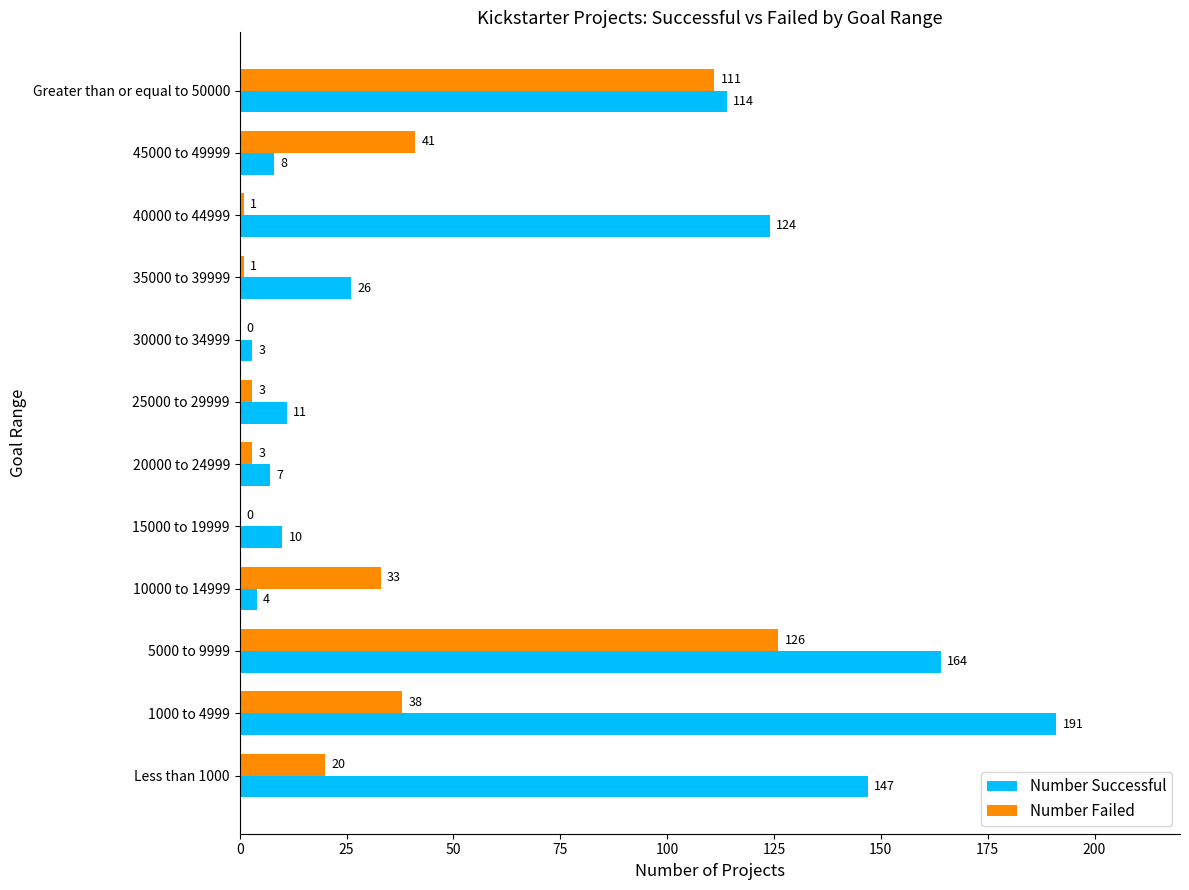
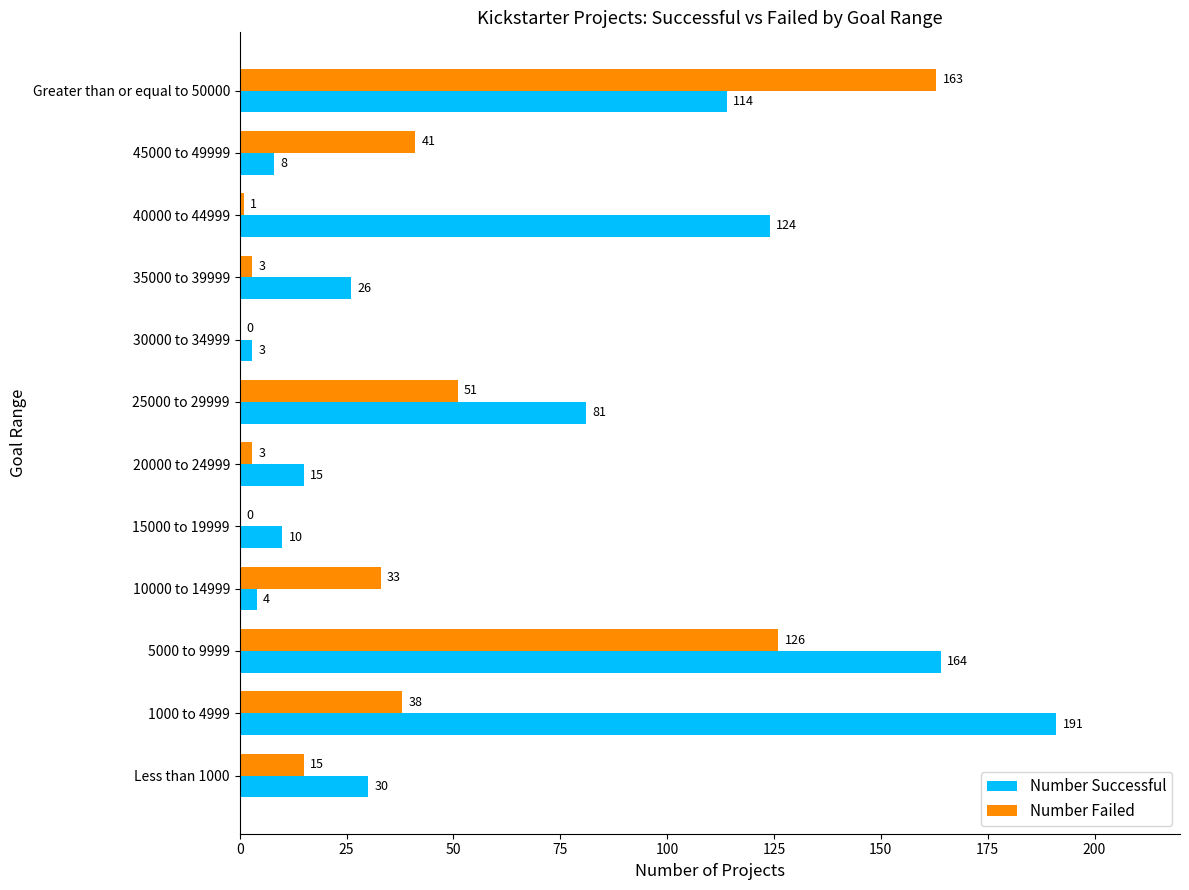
  {
    "Number Successful": {
      "Greater than or equal to 50000": 114,
      "45000 to 49999": 8,
      "40000 to 44999": 124,
      "35000 to 39999": 26,
      "30000 to 34999": 3,
-     "25000 to 29999": 11,
-     "20000 to 24999": 7,
+     "25000 to 29999": 81,
+     "20000 to 24999": 15,
      "15000 to 19999": 10,
      "10000 to 14999": 4,
      "5000 to 9999": 164,
      "1000 to 4999": 191,
-     "Less than 1000": 147
+     "Less than 1000": 30
    },
    "Number Failed": {
-     "Greater than or equal to 50000": 111,
+     "Greater than or equal to 50000": 163,
      "45000 to 49999": 41,
      "40000 to 44999": 1,
-     "35000 to 39999": 1,
+     "35000 to 39999": 3,
      "30000 to 34999": 0,
-     "25000 to 29999": 3,
+     "25000 to 29999": 51,
      "20000 to 24999": 3,
      "15000 to 19999": 0,
      "10000 to 14999": 33,
      "5000 to 9999": 126,
      "1000 to 4999": 38,
-     "Less than 1000": 20
+     "Less than 1000": 15
    }
  }
